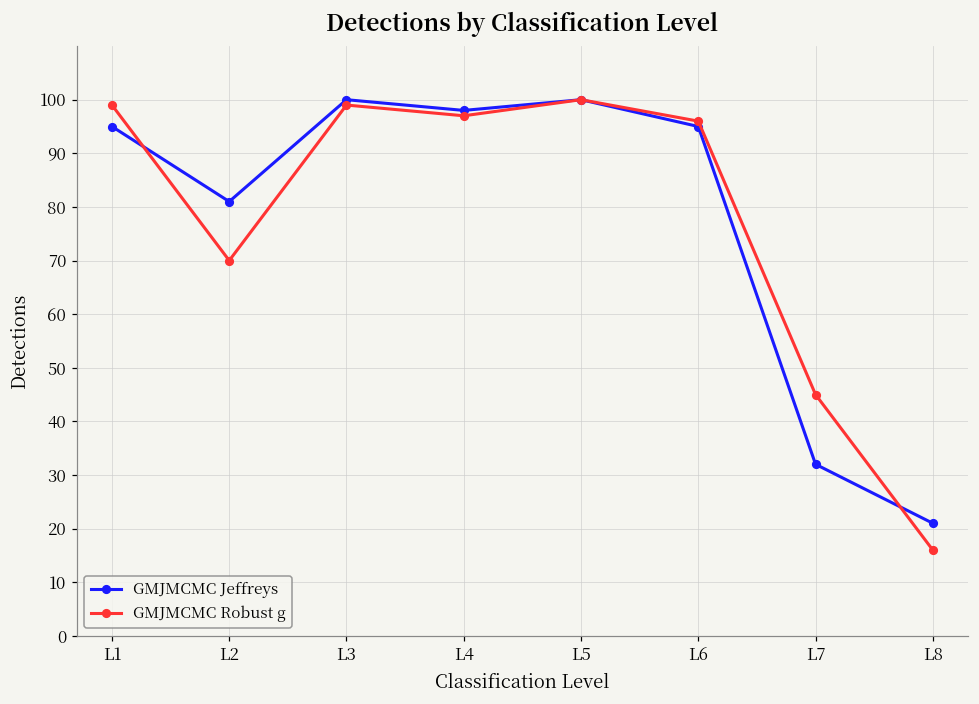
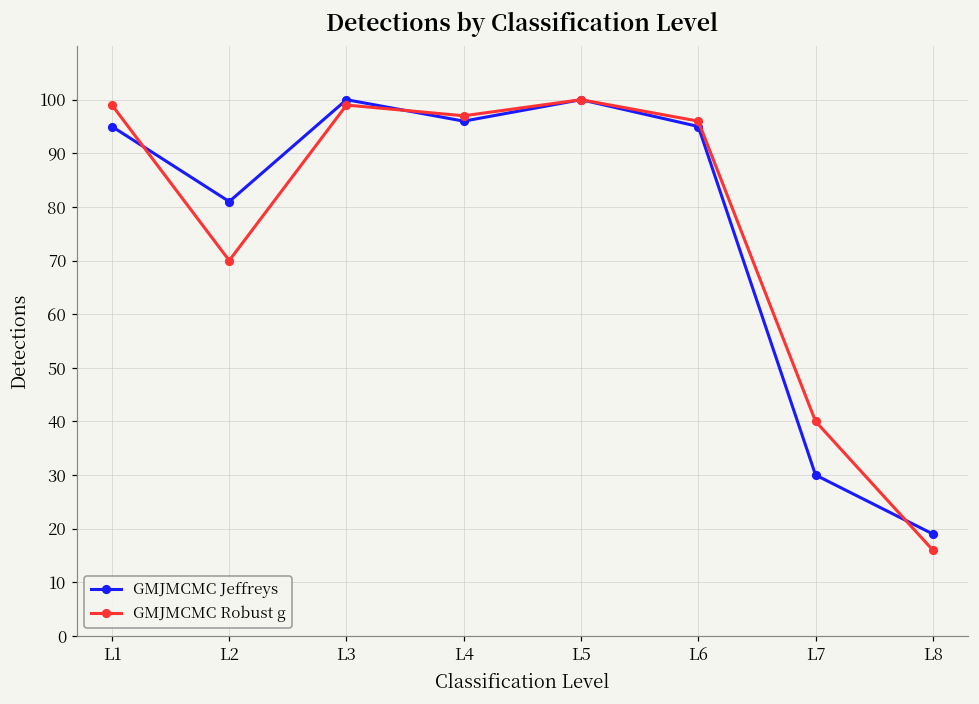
  {
    "GMJMCMC Jeffreys": {
      "L1": 95,
      "L2": 81,
      "L3": 100,
-     "L4": 98,
+     "L4": 96,
      "L6": 95,
-     "L7": 32,
-     "L8": 21
+     "L7": 30,
+     "L8": 19
    },
    "GMJMCMC Robust g": {
      "L1": 99,
      "L2": 70,
      "L3": 99,
      "L4": 97,
      "L6": 96,
-     "L7": 45,
+     "L7": 40,
      "L8": 16
    }
  }
